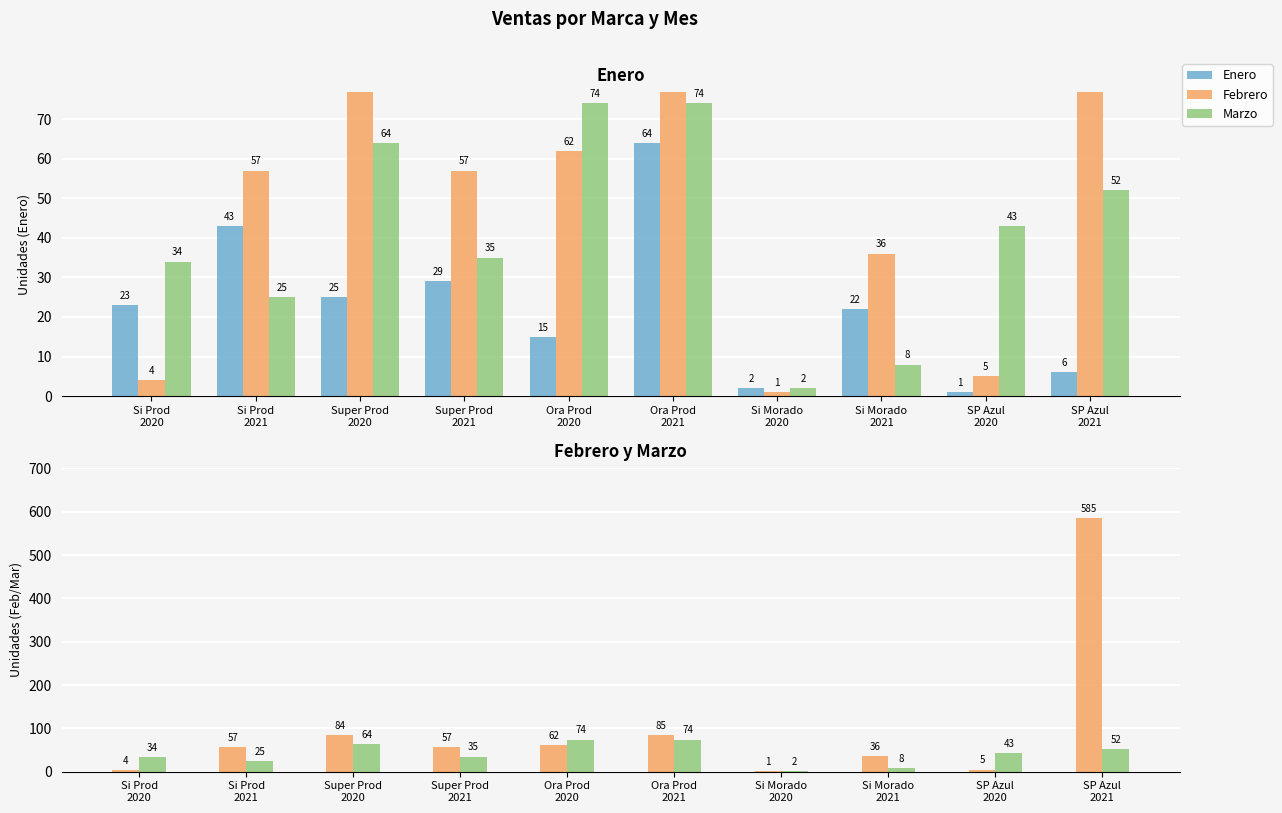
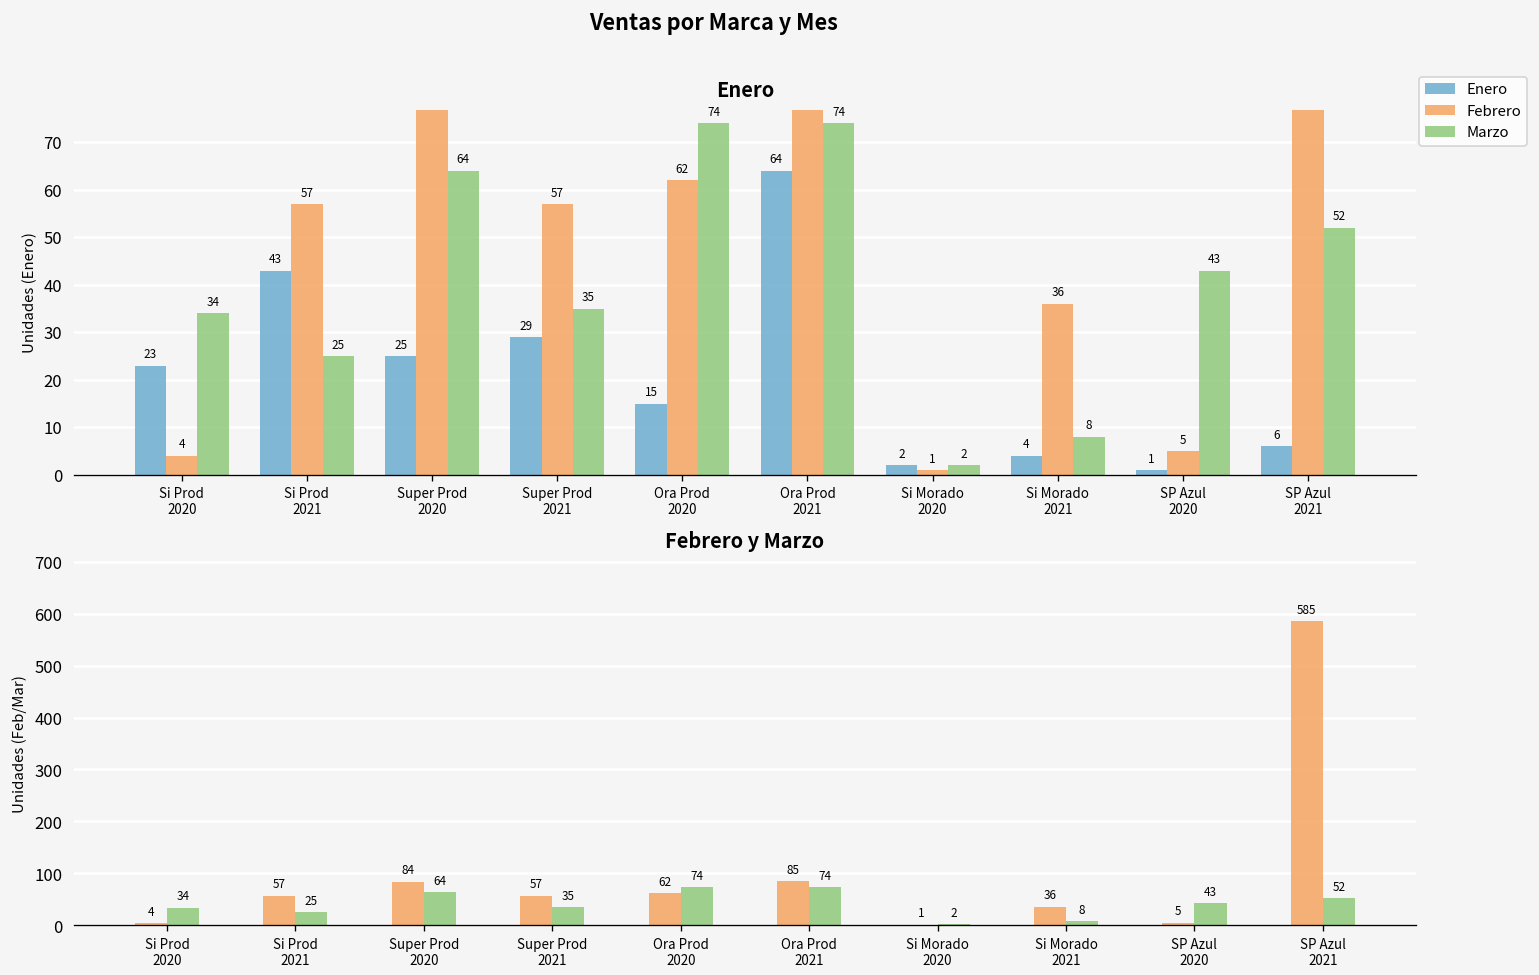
  {
    "Enero": {
      "Enero": {
        "Si Prod 2020": 23,
        "Si Prod 2021": 43,
        "Super Prod 2020": 25,
        "Super Prod 2021": 29,
        "Ora Prod 2020": 15,
        "Ora Prod 2021": 64,
        "Si Morado 2020": 2,
-       "Si Morado 2021": 22,
+       "Si Morado 2021": 4,
        "SP Azul 2020": 1,
        "SP Azul 2021": 6
      },
      "Febrero": {
        "Si Prod 2020": 4,
        "Si Prod 2021": 57,
        "Super Prod 2021": 57,
        "Ora Prod 2020": 62,
        "Si Morado 2020": 1,
        "Si Morado 2021": 36,
        "SP Azul 2020": 5
      },
      "Marzo": {
        "Si Prod 2020": 34,
        "Si Prod 2021": 25,
        "Super Prod 2020": 64,
        "Super Prod 2021": 35,
        "Ora Prod 2020": 74,
        "Ora Prod 2021": 74,
        "Si Morado 2020": 2,
        "Si Morado 2021": 8,
        "SP Azul 2020": 43,
        "SP Azul 2021": 52
      }
    },
    "Febrero y Marzo": {
      "Febrero": {
        "Si Prod 2020": 4,
        "Si Prod 2021": 57,
        "Super Prod 2020": 84,
        "Super Prod 2021": 57,
        "Ora Prod 2020": 62,
        "Ora Prod 2021": 85,
        "Si Morado 2020": 1,
        "Si Morado 2021": 36,
        "SP Azul 2020": 5,
        "SP Azul 2021": 585
      },
      "Marzo": {
        "Si Prod 2020": 34,
        "Si Prod 2021": 25,
        "Super Prod 2020": 64,
        "Super Prod 2021": 35,
        "Ora Prod 2020": 74,
        "Ora Prod 2021": 74,
        "Si Morado 2020": 2,
        "Si Morado 2021": 8,
        "SP Azul 2020": 43,
        "SP Azul 2021": 52
      }
    }
  }
